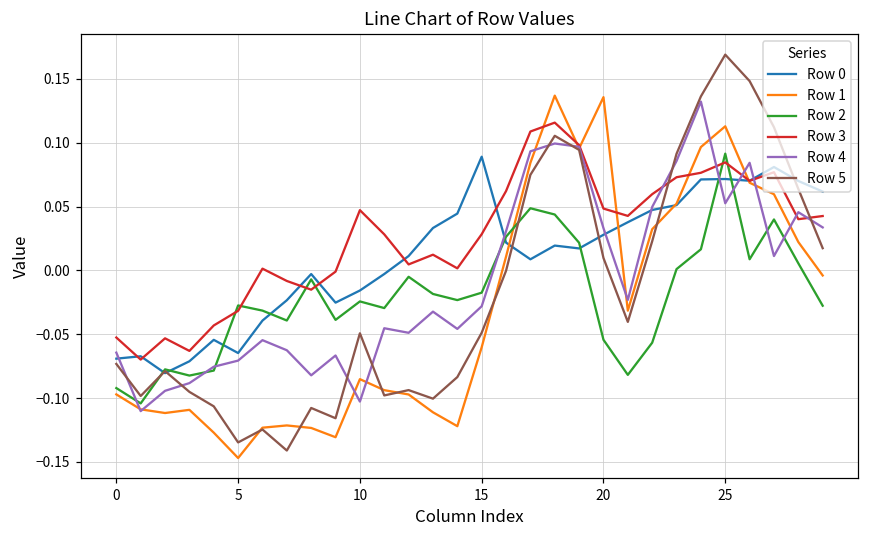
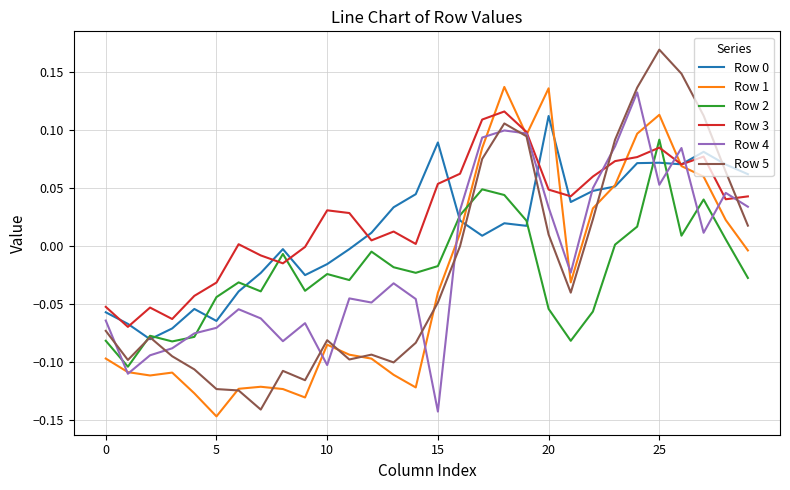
  {
    "Row 0": {
-     "0": -0.069,
+     "0": -0.057,
      "5": -0.065,
      "10": -0.016,
      "15": 0.089,
-     "20": 0.028,
+     "20": 0.112,
      "25": 0.072
    },
    "Row 1": {
      "0": -0.097,
      "5": -0.147,
      "10": -0.085,
-     "15": -0.060,
+     "15": -0.040,
      "20": 0.136,
      "25": 0.113
    },
    "Row 2": {
-     "0": -0.092,
-     "5": -0.027,
+     "0": -0.082,
+     "5": -0.044,
      "10": -0.024,
      "15": -0.017,
      "20": -0.054,
      "25": 0.091
    },
    "Row 3": {
      "0": -0.053,
      "5": -0.032,
-     "10": 0.047,
-     "15": 0.028,
+     "10": 0.031,
+     "15": 0.053,
      "20": 0.048,
      "25": 0.085
    },
    "Row 4": {
      "0": -0.064,
      "5": -0.071,
      "10": -0.103,
-     "15": -0.028,
+     "15": -0.143,
      "20": 0.033,
      "25": 0.053
    },
    "Row 5": {
      "0": -0.073,
-     "5": -0.135,
-     "10": -0.049,
+     "5": -0.123,
+     "10": -0.081,
      "15": -0.049,
      "20": 0.010,
      "25": 0.169
    }
  }
